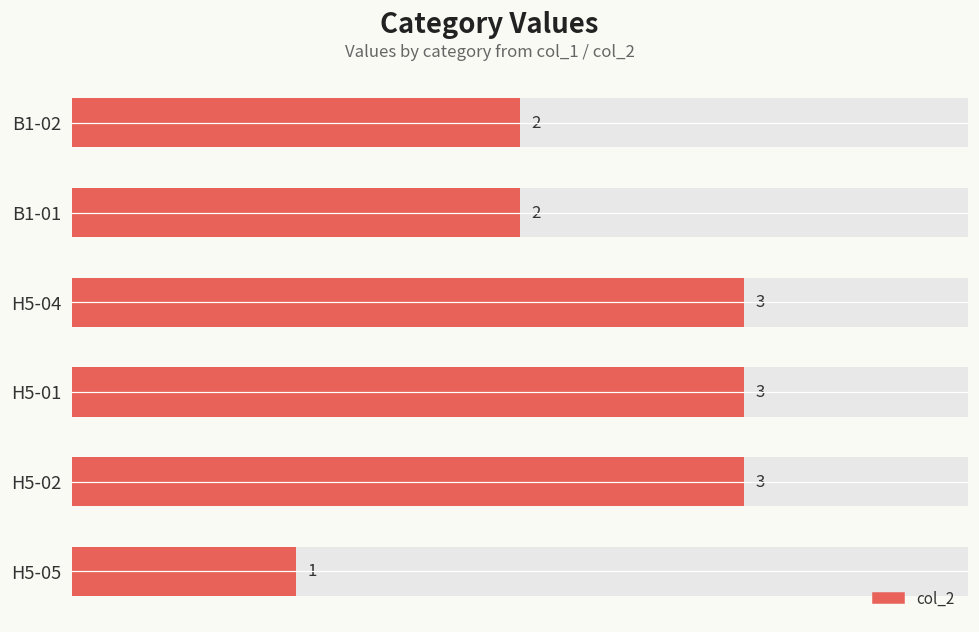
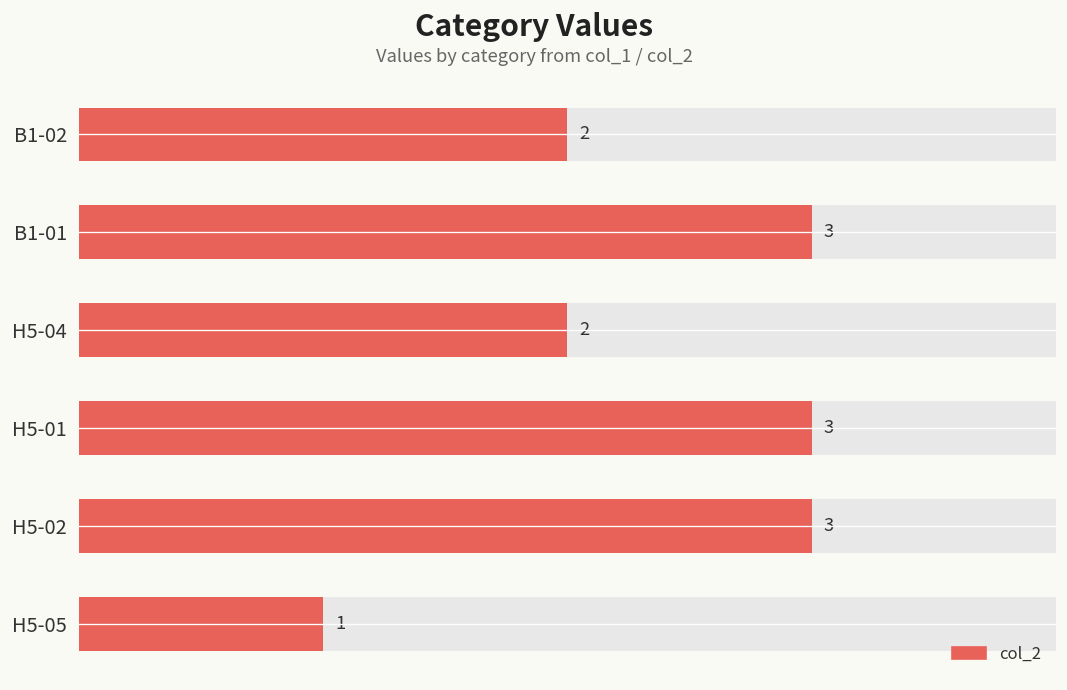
  {
    "col_2": {
-     "B1-01": 2,
-     "H5-04": 3
+     "B1-01": 3,
+     "H5-04": 2
    }
  }
